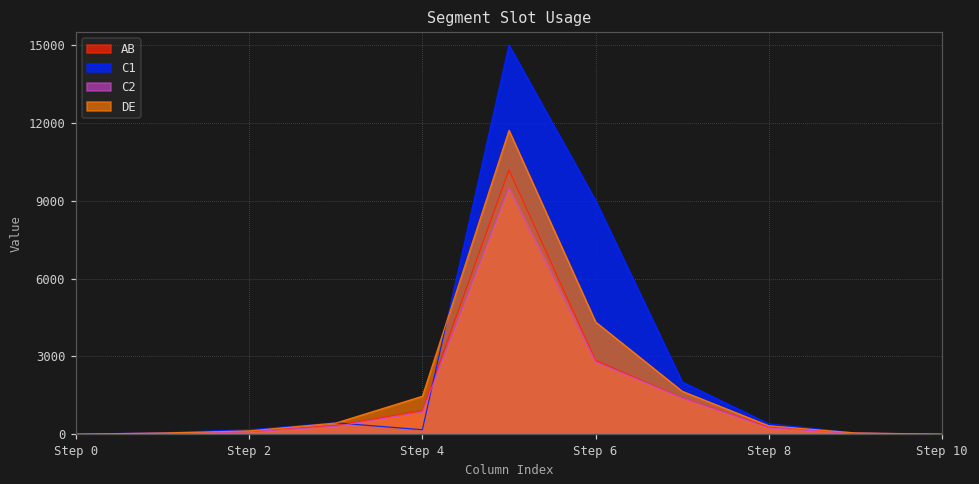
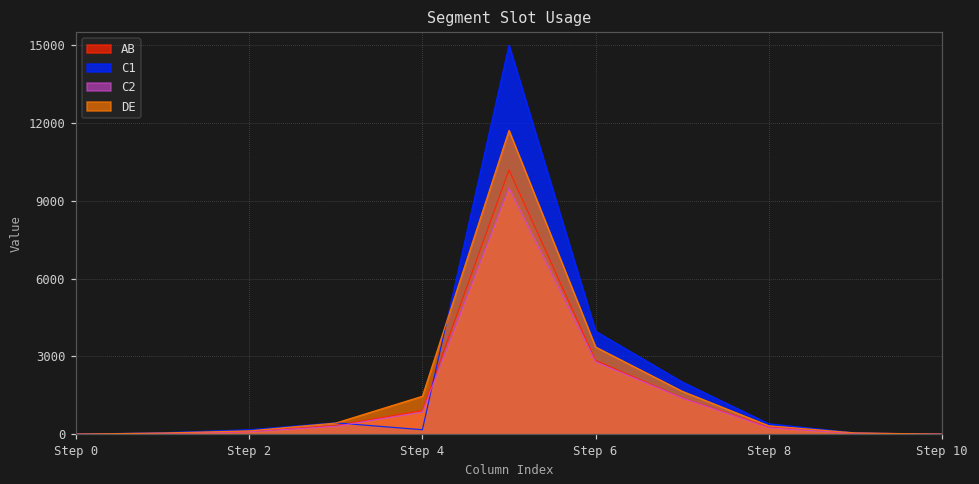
  {
    "C1": {
      "Step 4": 200,
-     "Step 6": 9000
+     "Step 6": 4000
    },
    "DE": {
      "Step 4": 1500,
-     "Step 6": 4300
+     "Step 6": 3400
    }
  }
